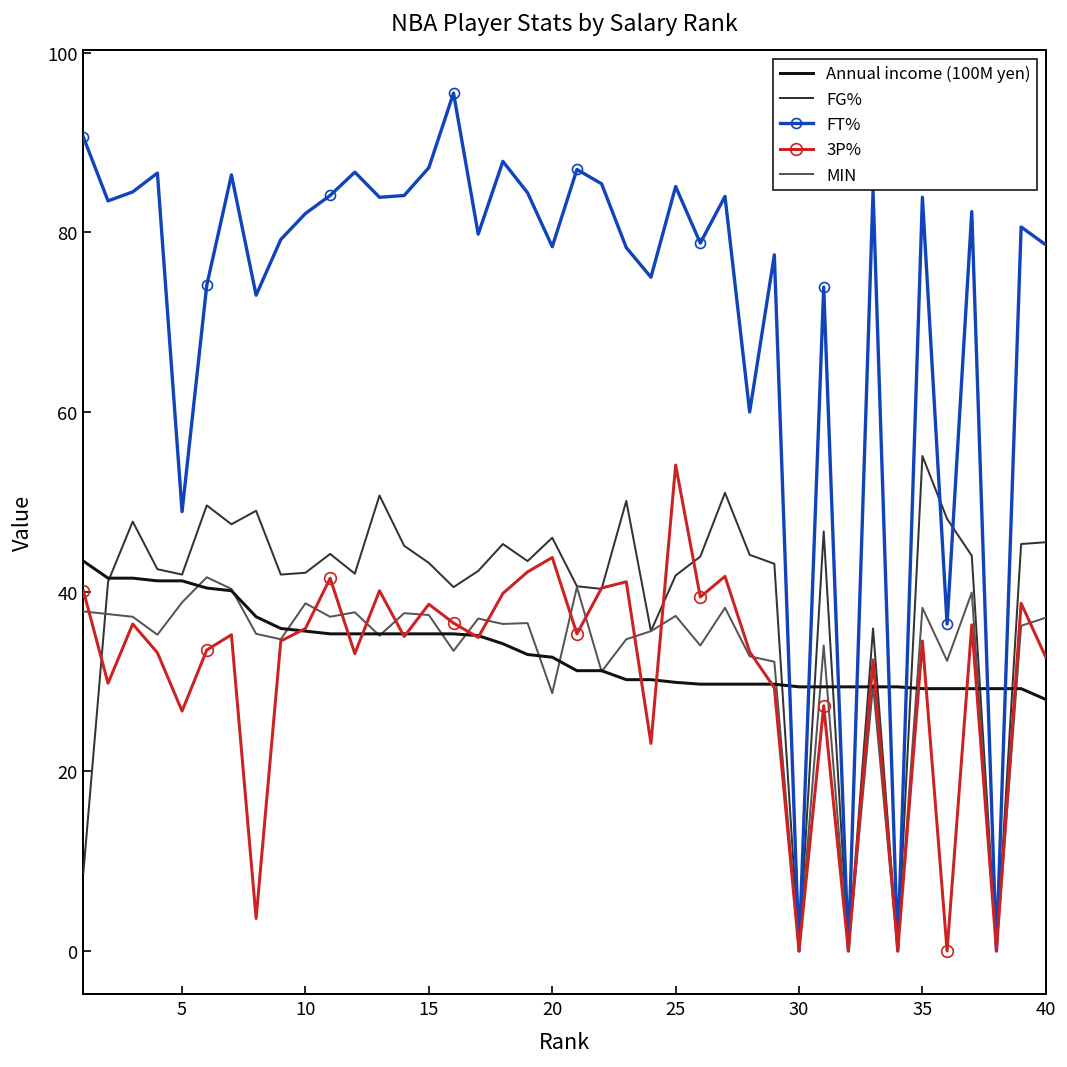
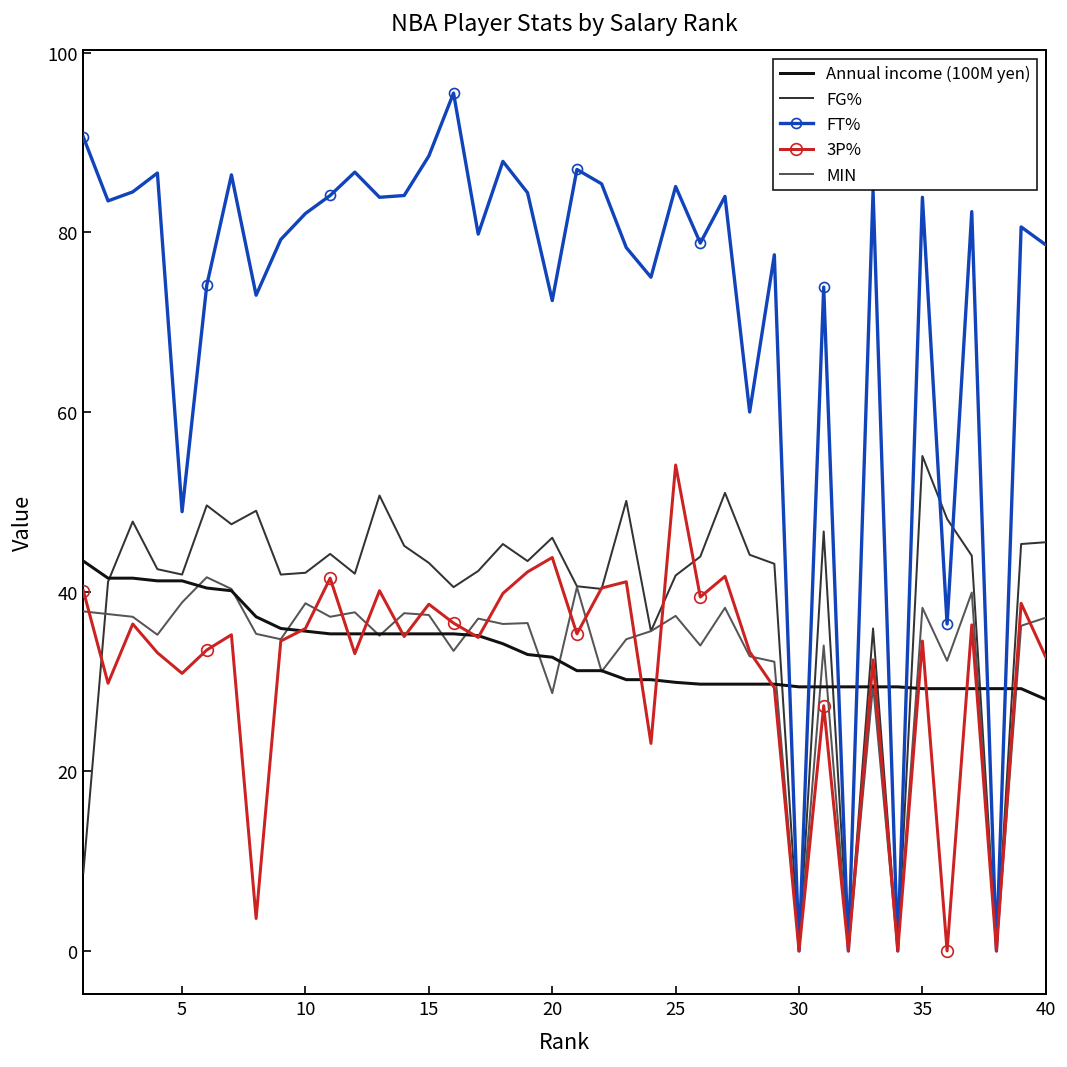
  {
    "FT%": {
      "5": 49,
      "10": 82,
-     "15": 87,
-     "20": 78,
+     "15": 89,
+     "20": 72,
      "25": 85,
      "35": 84,
      "40": 79
    },
    "3P%": {
-     "5": 27,
+     "5": 31,
      "15": 39,
      "20": 44,
      "25": 54,
      "35": 35,
      "40": 33
    }
  }
